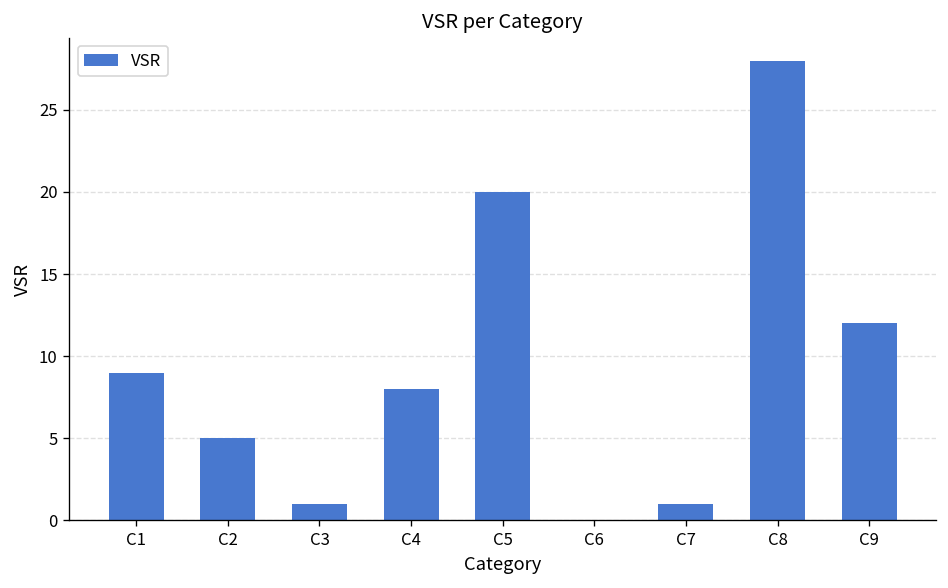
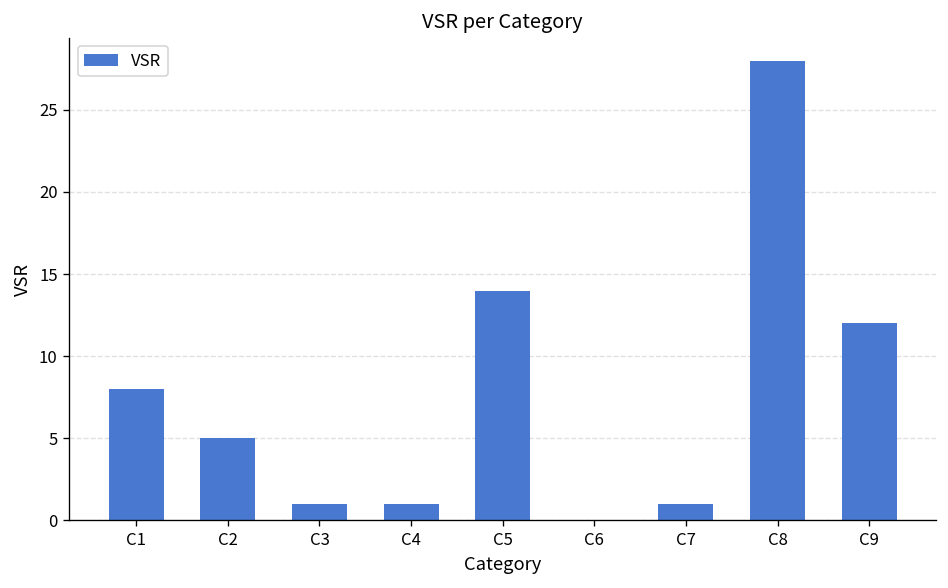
  {
-   "C1": 9,
+   "C1": 8,
    "C2": 5,
    "C3": 1,
-   "C4": 8,
-   "C5": 20,
+   "C4": 1,
+   "C5": 14,
    "C6": 0,
    "C7": 1,
    "C8": 28,
    "C9": 12
  }
